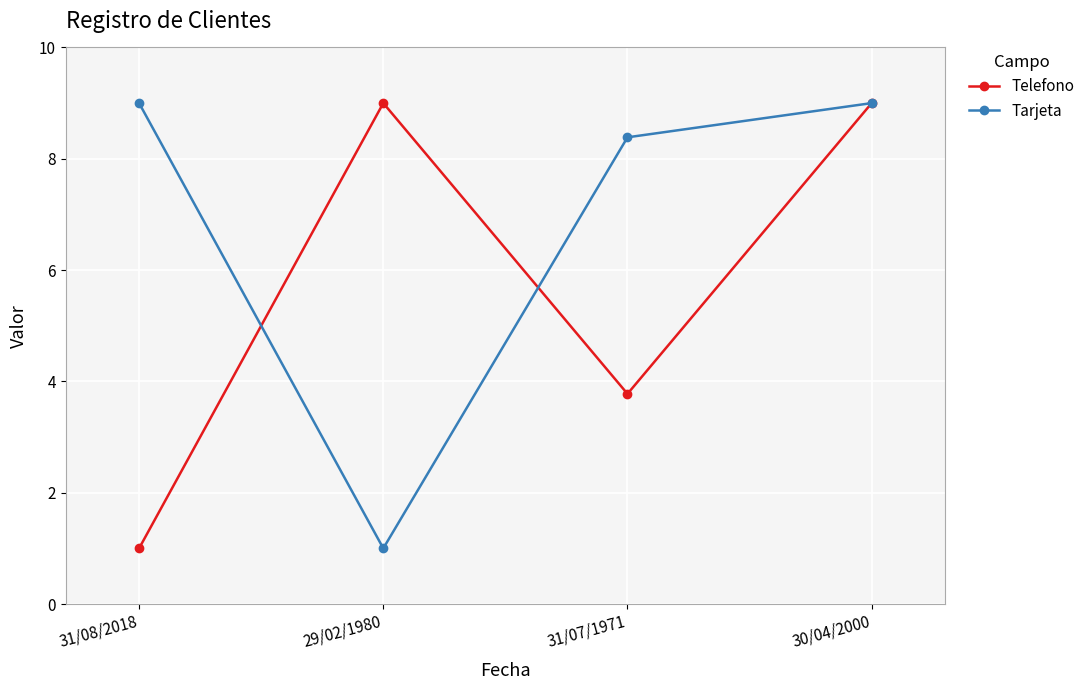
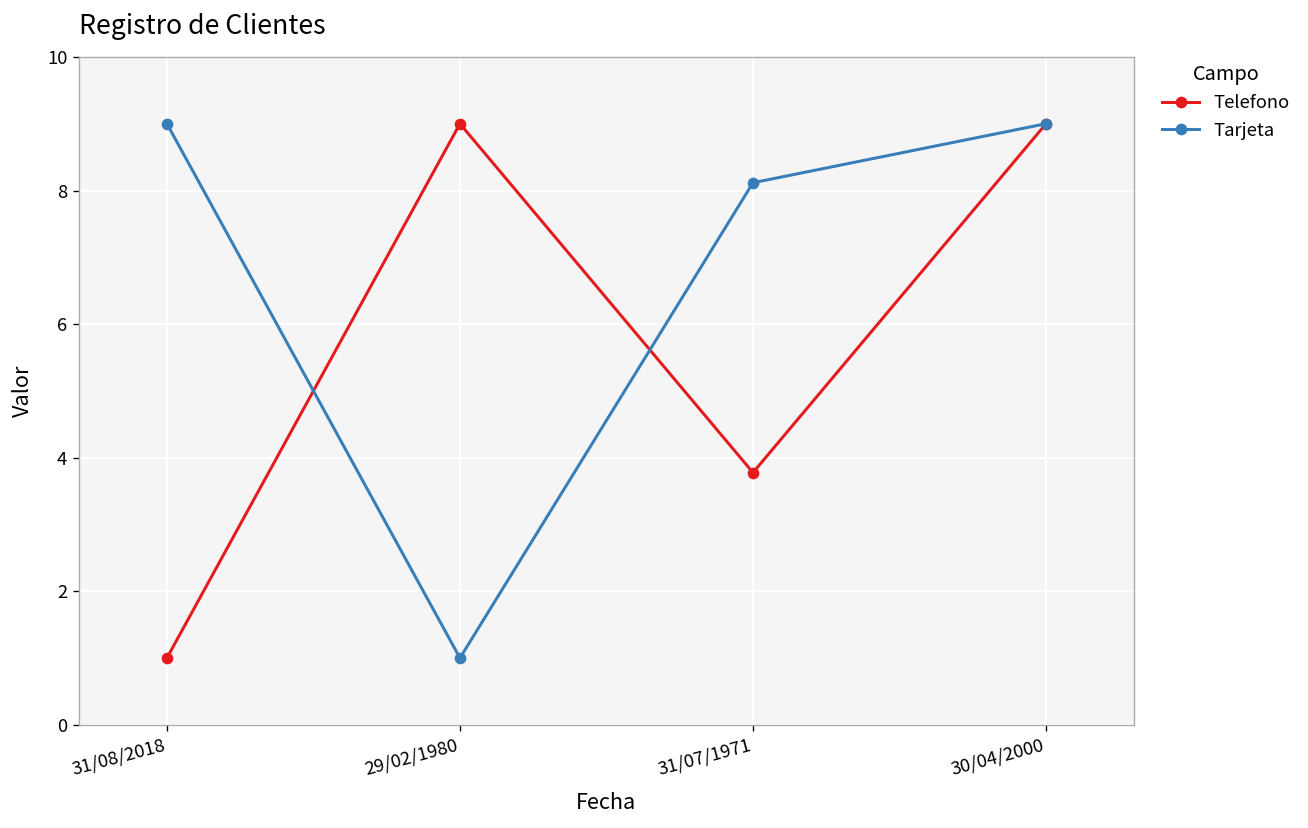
  {
    "Telefono": {
      "31/08/2018": 1.0,
      "29/02/1980": 9.0,
      "31/07/1971": 3.8
    },
    "Tarjeta": {
      "31/08/2018": 9.0,
      "29/02/1980": 1.0,
-     "31/07/1971": 8.4
+     "31/07/1971": 8.1
    }
  }
